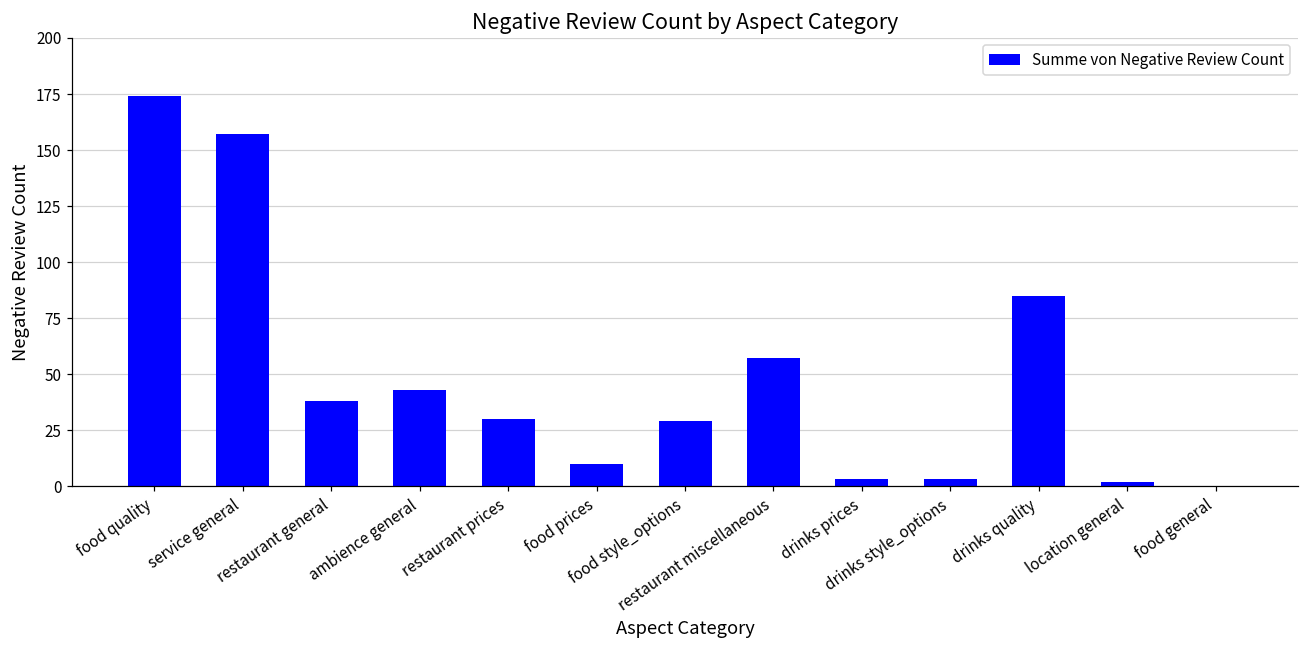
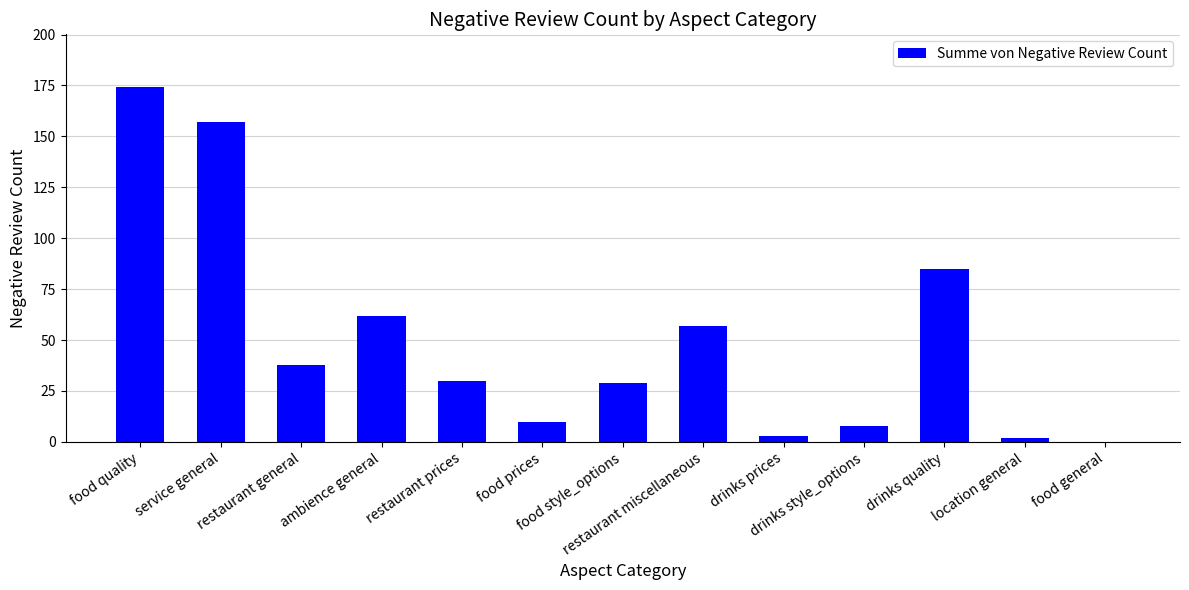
  {
    "food quality": 174,
    "service general": 157,
    "restaurant general": 38,
-   "ambience general": 43,
+   "ambience general": 62,
    "restaurant prices": 30,
    "food prices": 10,
    "food style_options": 29,
    "restaurant miscellaneous": 57,
    "drinks prices": 3,
-   "drinks style_options": 3,
+   "drinks style_options": 8,
    "drinks quality": 85,
    "location general": 2,
    "food general": 0
  }
